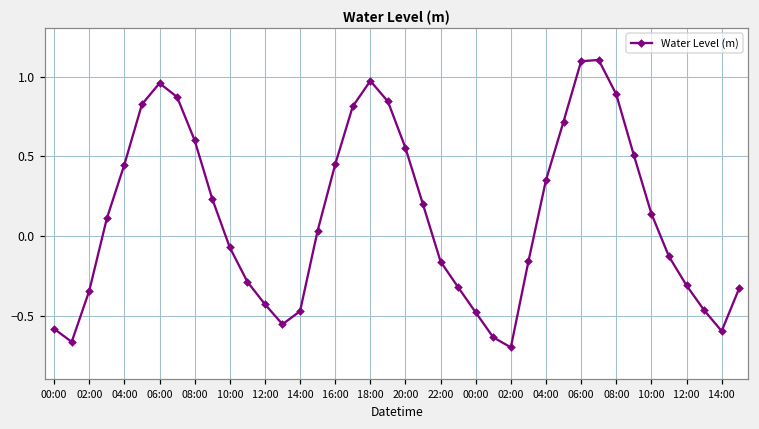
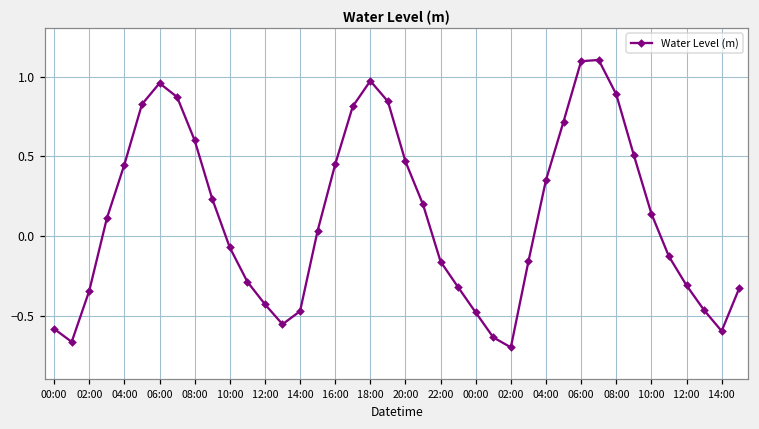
  {
    "16:00": 0.45,
    "18:00": 0.97,
-   "20:00": 0.55,
+   "20:00": 0.47,
    "22:00": -0.16
  }
